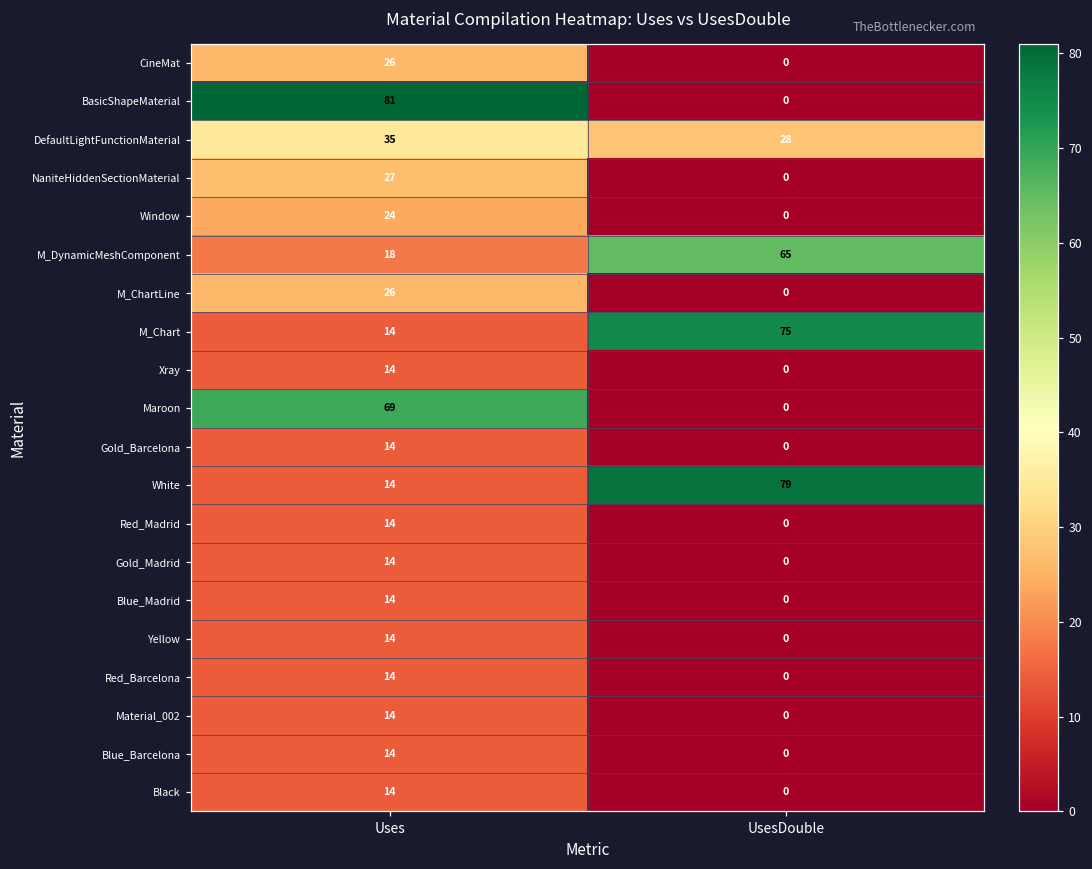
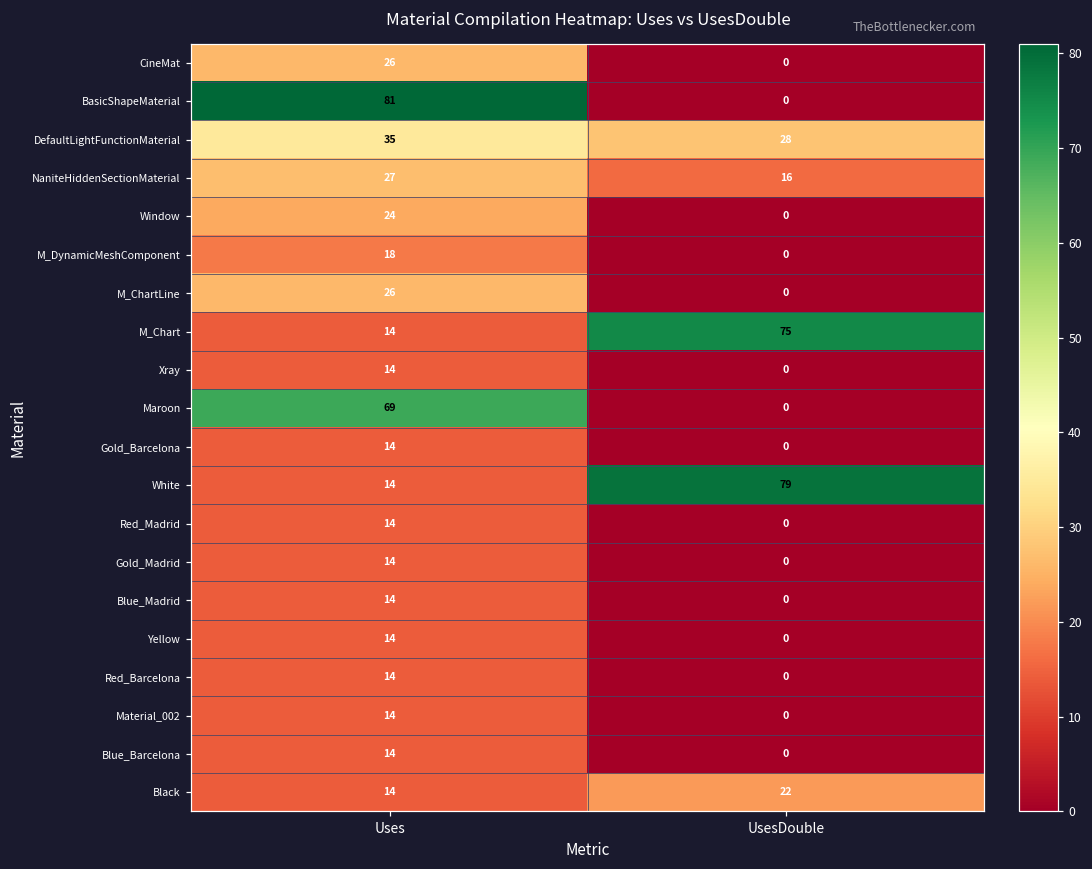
  {
    "CineMat": {
      "Uses": 26,
      "UsesDouble": 0
    },
    "BasicShapeMaterial": {
      "Uses": 81,
      "UsesDouble": 0
    },
    "DefaultLightFunctionMaterial": {
      "Uses": 35,
      "UsesDouble": 28
    },
    "NaniteHiddenSectionMaterial": {
      "Uses": 27,
-     "UsesDouble": 0
+     "UsesDouble": 16
    },
    "Window": {
      "Uses": 24,
      "UsesDouble": 0
    },
    "M_DynamicMeshComponent": {
      "Uses": 18,
-     "UsesDouble": 65
+     "UsesDouble": 0
    },
    "M_ChartLine": {
      "Uses": 26,
      "UsesDouble": 0
    },
    "M_Chart": {
      "Uses": 14,
      "UsesDouble": 75
    },
    "Xray": {
      "Uses": 14,
      "UsesDouble": 0
    },
    "Maroon": {
      "Uses": 69,
      "UsesDouble": 0
    },
    "Gold_Barcelona": {
      "Uses": 14,
      "UsesDouble": 0
    },
    "White": {
      "Uses": 14,
      "UsesDouble": 79
    },
    "Red_Madrid": {
      "Uses": 14,
      "UsesDouble": 0
    },
    "Gold_Madrid": {
      "Uses": 14,
      "UsesDouble": 0
    },
    "Blue_Madrid": {
      "Uses": 14,
      "UsesDouble": 0
    },
    "Yellow": {
      "Uses": 14,
      "UsesDouble": 0
    },
    "Red_Barcelona": {
      "Uses": 14,
      "UsesDouble": 0
    },
    "Material_002": {
      "Uses": 14,
      "UsesDouble": 0
    },
    "Blue_Barcelona": {
      "Uses": 14,
      "UsesDouble": 0
    },
    "Black": {
      "Uses": 14,
-     "UsesDouble": 0
+     "UsesDouble": 22
    }
  }
